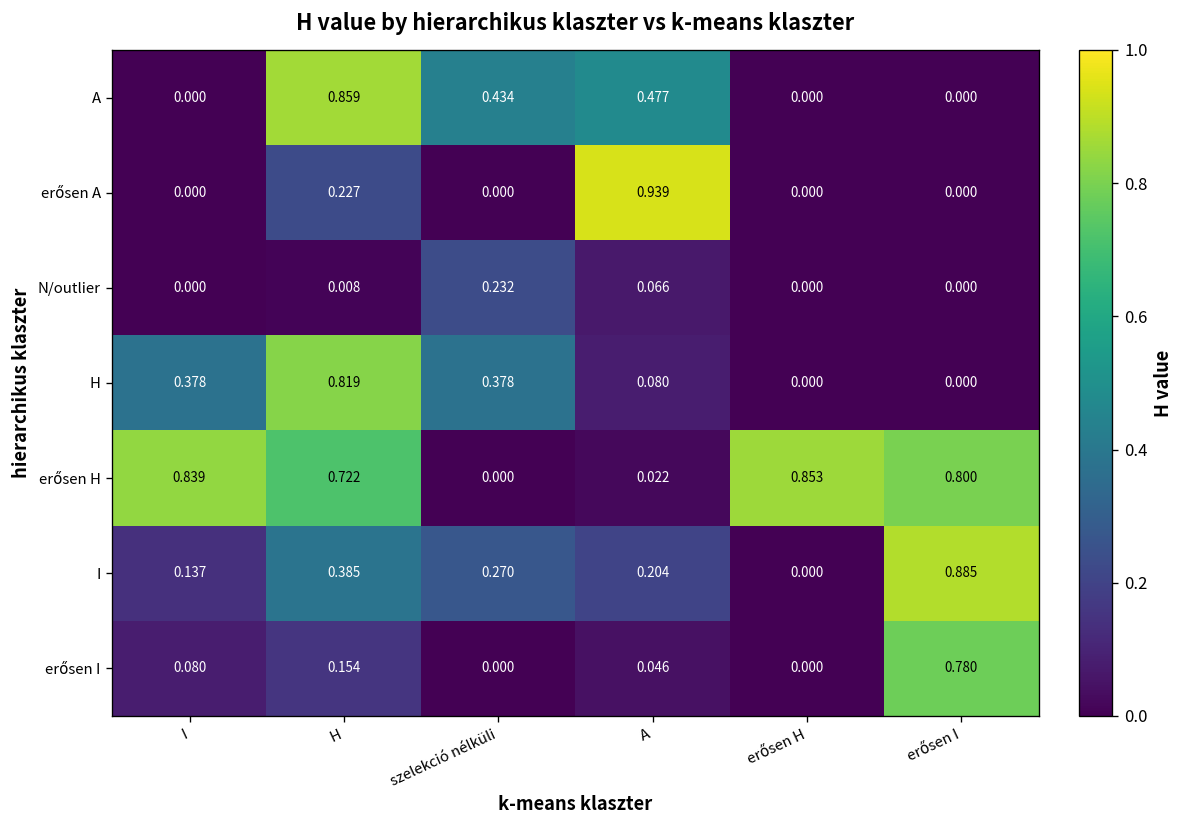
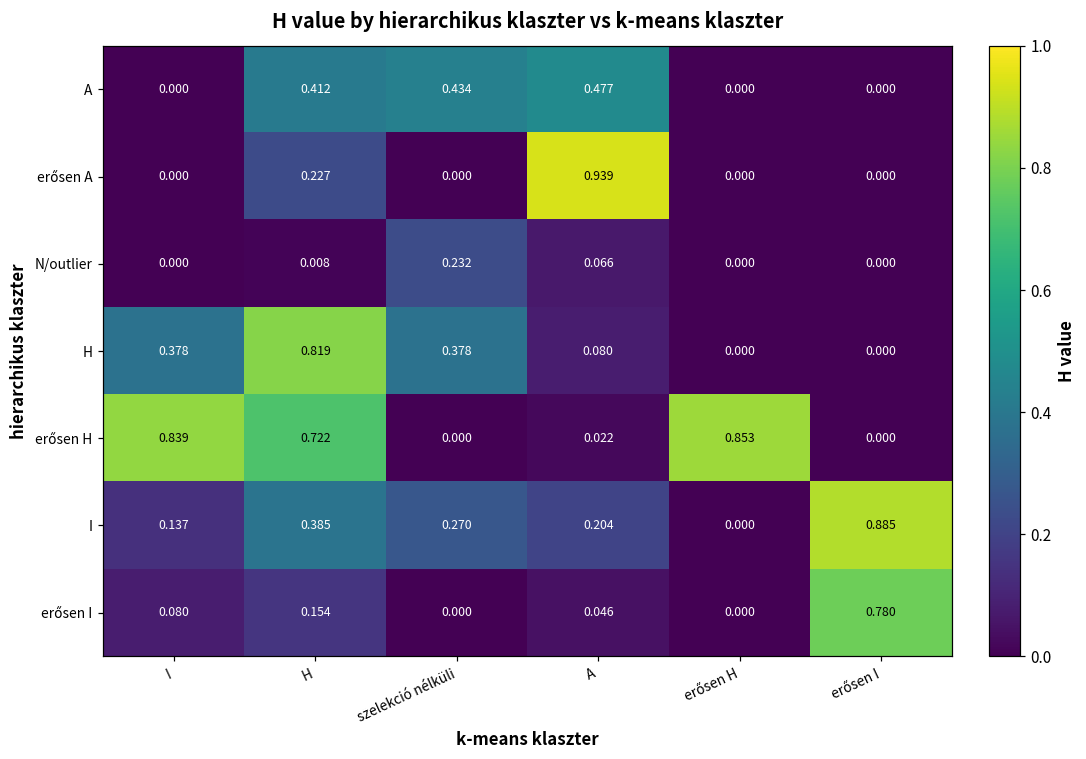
  {
    "A": {
      "I": 0.000,
-     "H": 0.859,
+     "H": 0.412,
      "szelekció nélküli": 0.434,
      "A": 0.477,
      "erősen H": 0.000,
      "erősen I": 0.000
    },
    "erősen A": {
      "I": 0.000,
      "H": 0.227,
      "szelekció nélküli": 0.000,
      "A": 0.939,
      "erősen H": 0.000,
      "erősen I": 0.000
    },
    "N/outlier": {
      "I": 0.000,
      "H": 0.008,
      "szelekció nélküli": 0.232,
      "A": 0.066,
      "erősen H": 0.000,
      "erősen I": 0.000
    },
    "H": {
      "I": 0.378,
      "H": 0.819,
      "szelekció nélküli": 0.378,
      "A": 0.080,
      "erősen H": 0.000,
      "erősen I": 0.000
    },
    "erősen H": {
      "I": 0.839,
      "H": 0.722,
      "szelekció nélküli": 0.000,
      "A": 0.022,
      "erősen H": 0.853,
-     "erősen I": 0.800
+     "erősen I": 0.000
    },
    "I": {
      "I": 0.137,
      "H": 0.385,
      "szelekció nélküli": 0.270,
      "A": 0.204,
      "erősen H": 0.000,
      "erősen I": 0.885
    },
    "erősen I": {
      "I": 0.080,
      "H": 0.154,
      "szelekció nélküli": 0.000,
      "A": 0.046,
      "erősen H": 0.000,
      "erősen I": 0.780
    }
  }
